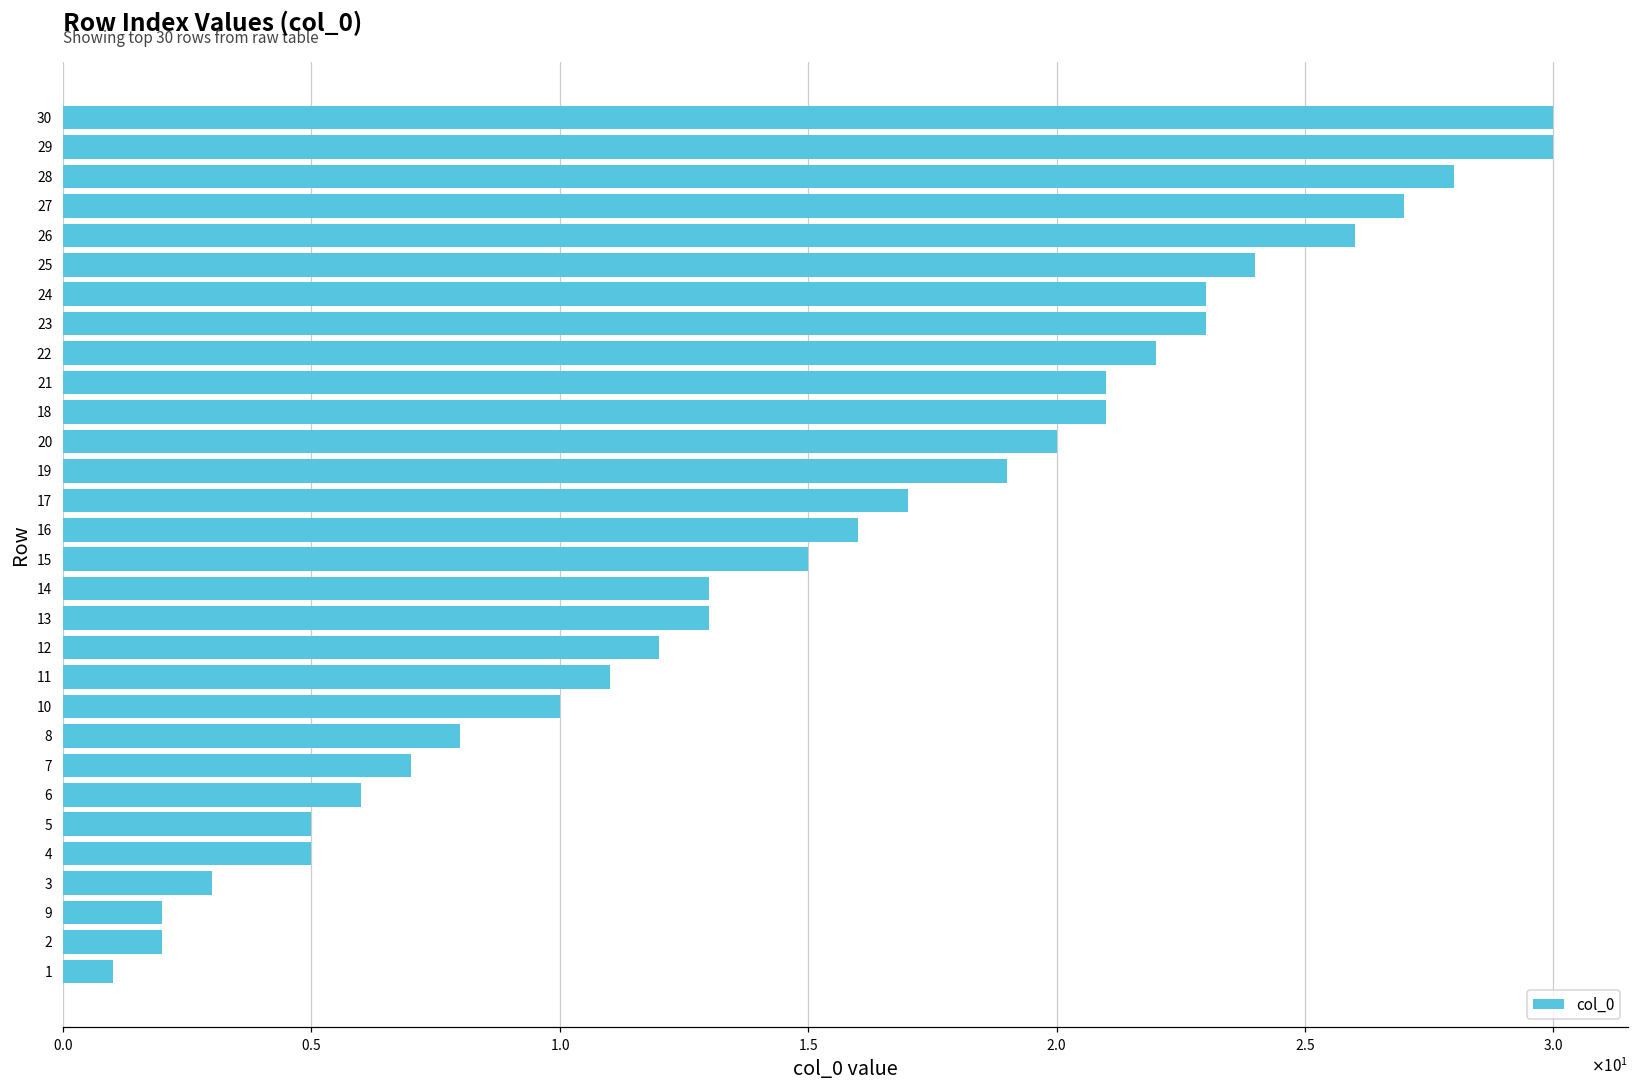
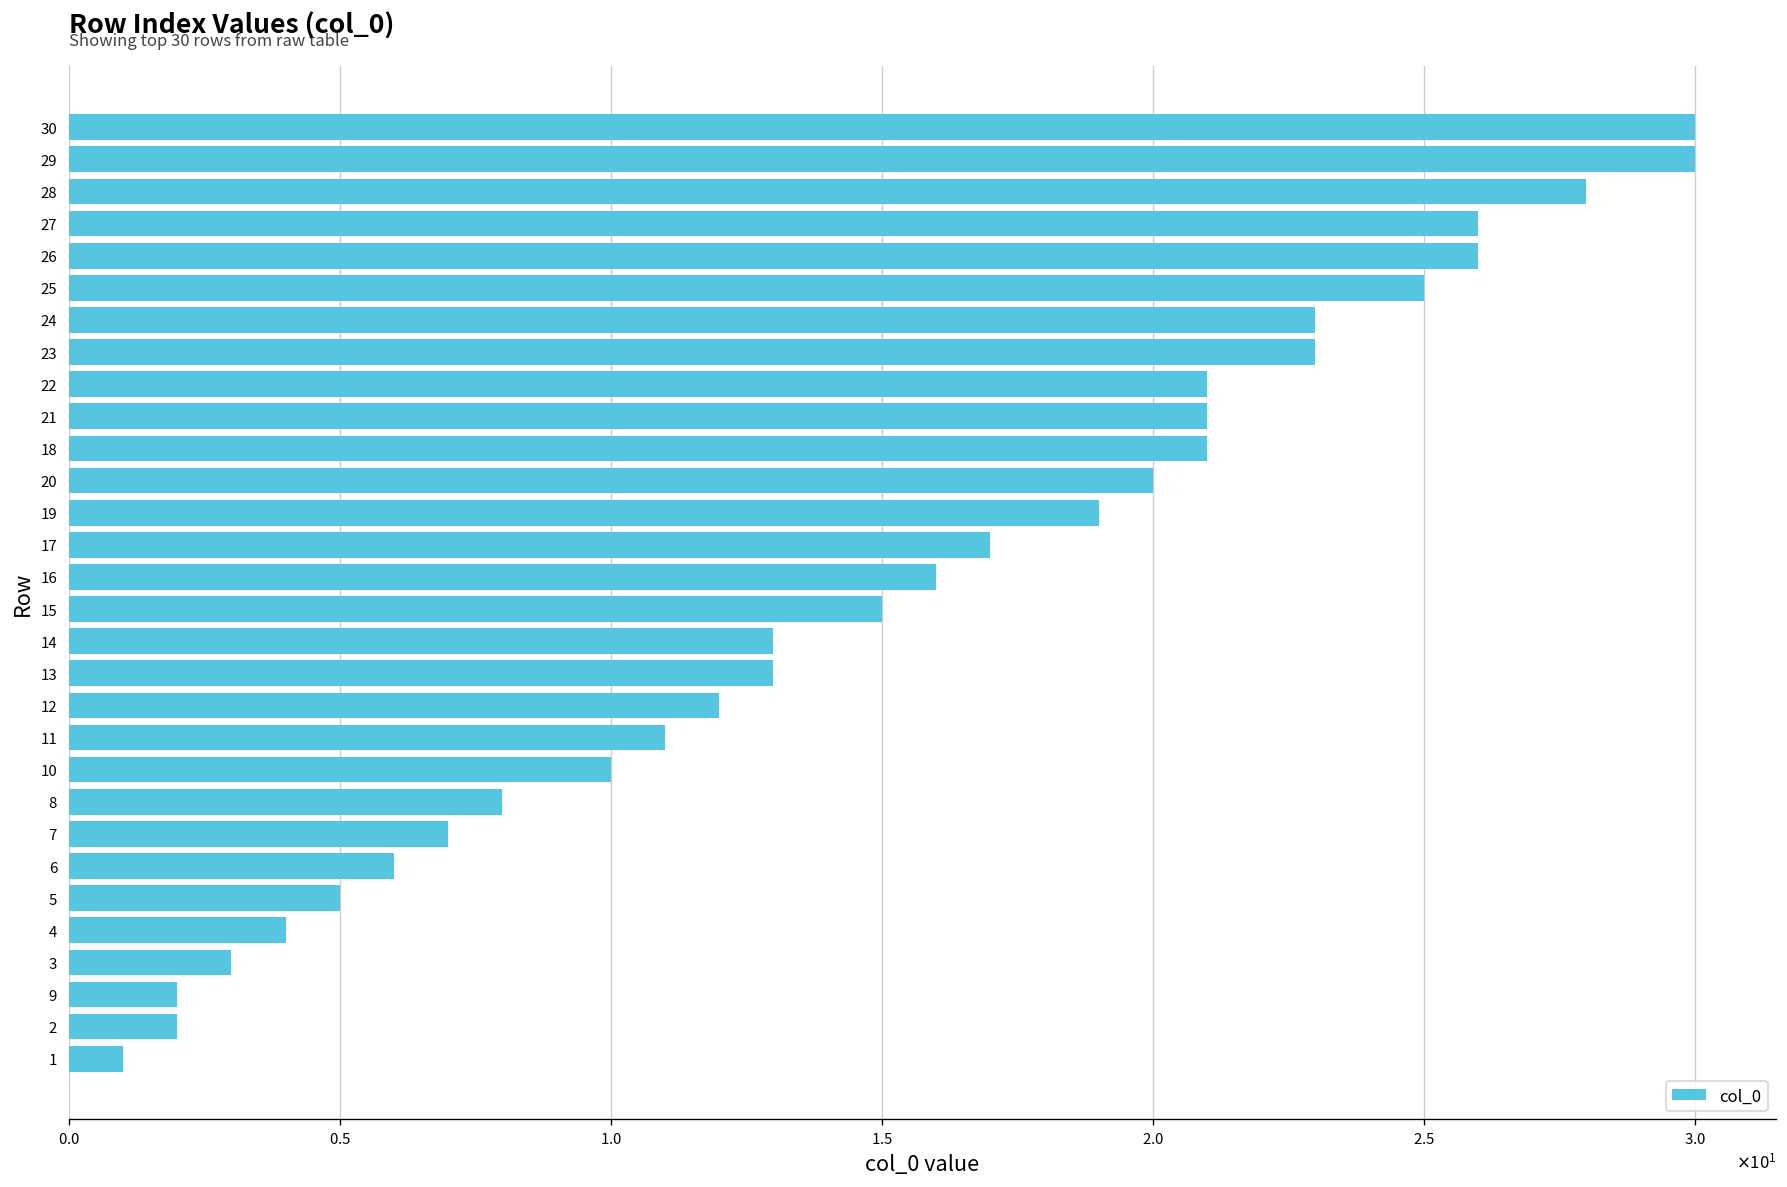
  {
    "30": 30,
    "29": 30,
    "28": 28,
-   "27": 27,
+   "27": 26,
    "26": 26,
-   "25": 24,
+   "25": 25,
    "24": 23,
    "23": 23,
-   "22": 22,
+   "22": 21,
    "21": 21,
    "18": 21,
    "20": 20,
    "19": 19,
    "17": 17,
    "16": 16,
    "15": 15,
    "14": 13,
    "13": 13,
    "12": 12,
    "11": 11,
    "10": 10,
    "8": 8,
    "7": 7,
    "6": 6,
    "5": 5,
-   "4": 5,
+   "4": 4,
    "3": 3,
    "9": 2,
    "2": 2,
    "1": 1
  }
